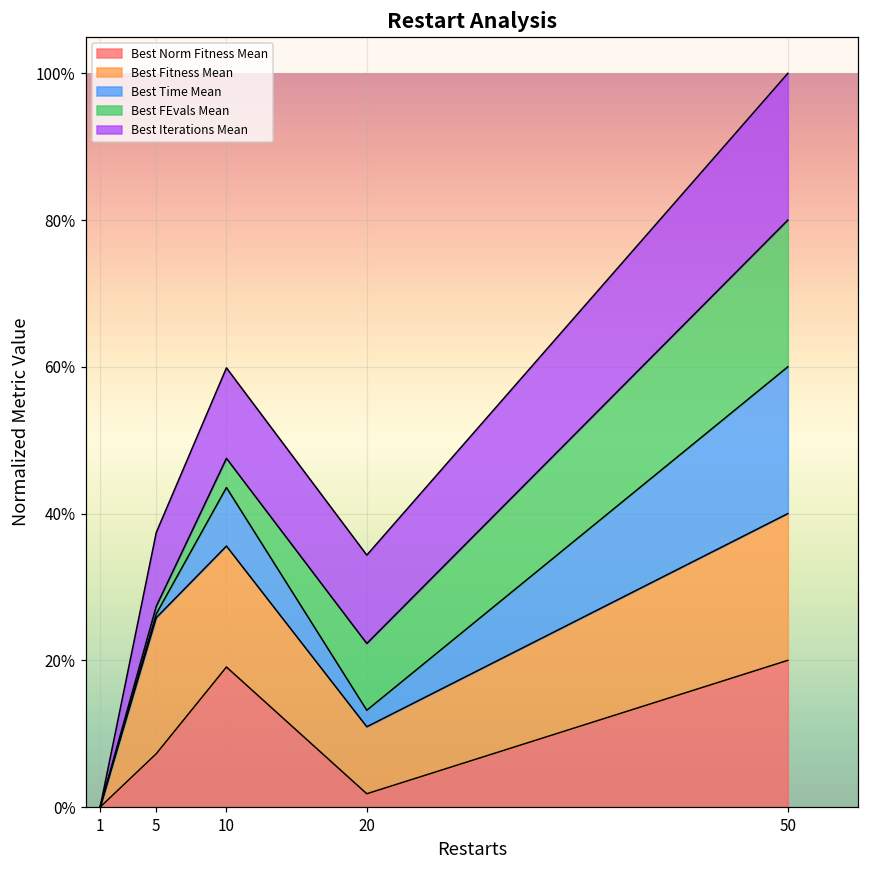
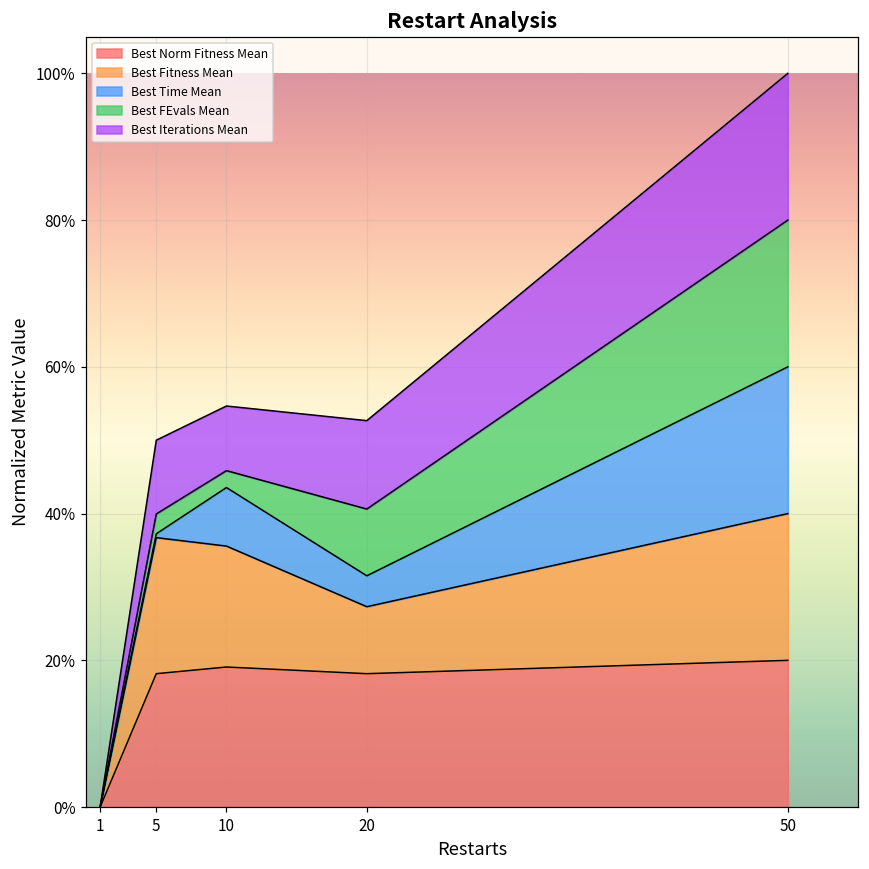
  {
    "Best Norm Fitness Mean": {
-     "5": "7%",
+     "5": "18%",
      "10": "19%",
-     "20": "2%",
+     "20": "18%",
      "50": "20%"
    },
    "Best Fitness Mean": {
      "5": "19%",
      "10": "16%",
      "20": "9%",
      "50": "20%"
    },
    "Best Time Mean": {
      "5": "1%",
      "10": "8%",
-     "20": "2%",
+     "20": "4%",
      "50": "20%"
    },
    "Best FEvals Mean": {
-     "5": "1%",
-     "10": "4%",
+     "5": "3%",
+     "10": "2%",
      "20": "9%",
      "50": "20%"
    },
    "Best Iterations Mean": {
      "5": "10%",
-     "10": "12%",
+     "10": "9%",
      "20": "12%",
      "50": "20%"
    }
  }
